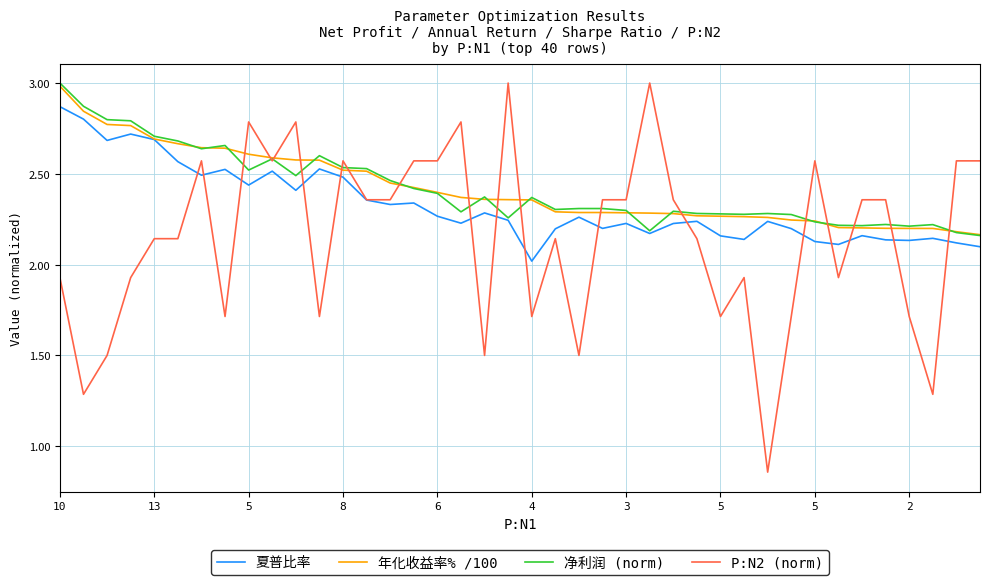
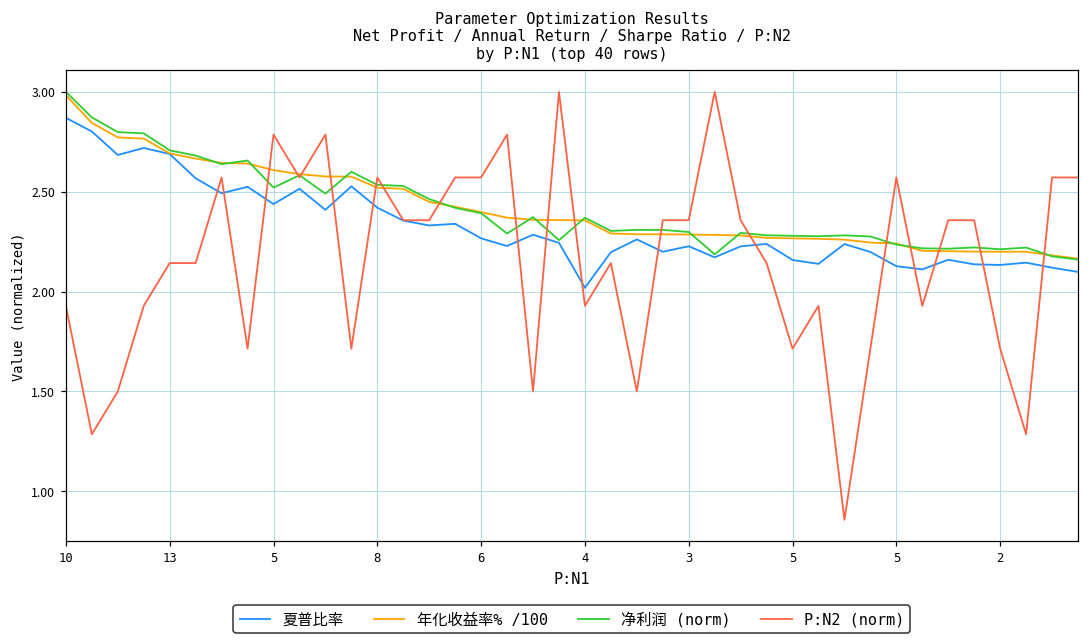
  {
    "夏普比率": {
-     "8": 2.48,
+     "8": 2.42,
      "4": 2.02
    },
    "年化收益率% /100": {
      "8": 2.52
    },
    "净利润 (norm)": {
      "8": 2.53
    },
    "P:N2 (norm)": {
      "8": 2.57,
-     "4": 1.71
+     "4": 1.93
    }
  }
